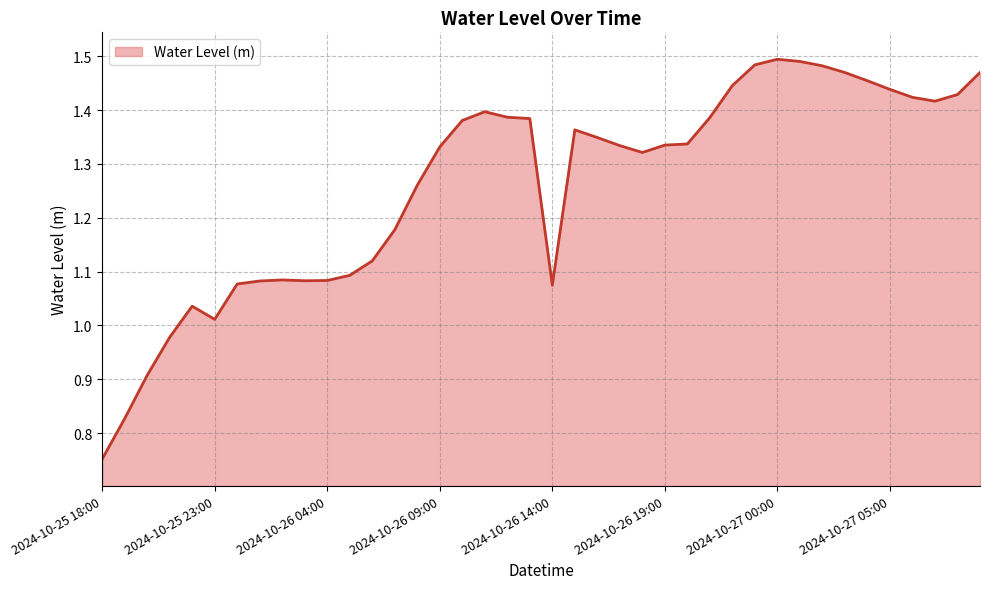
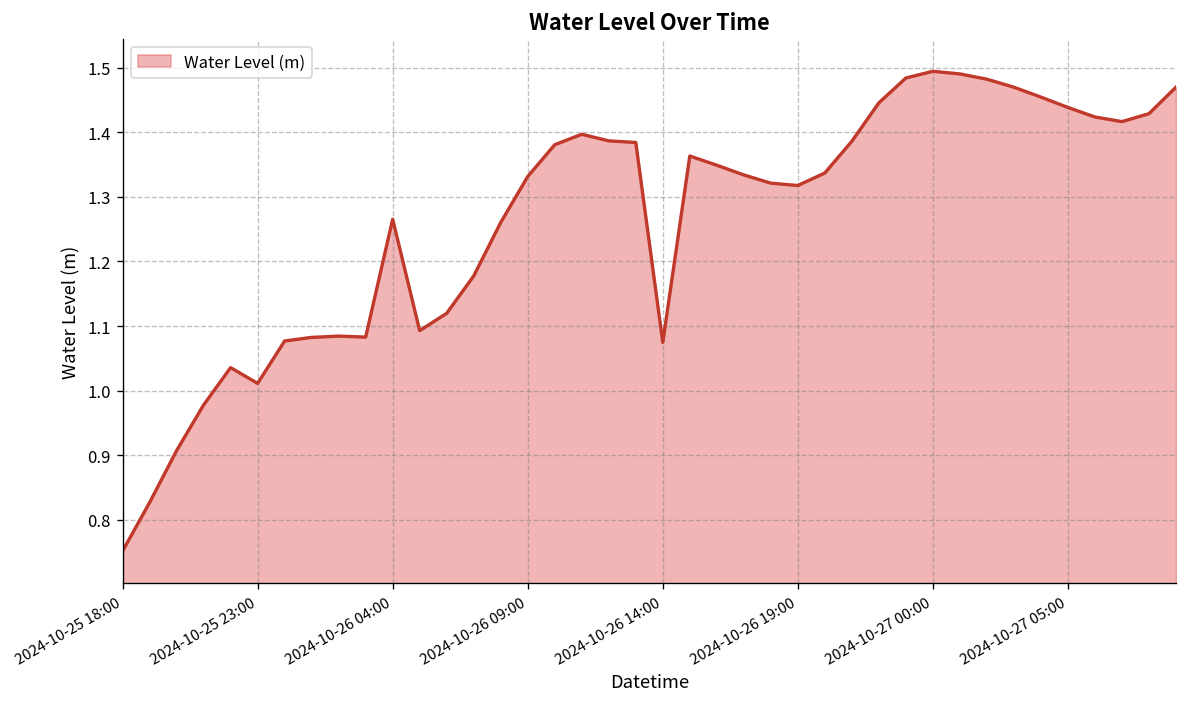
  {
    "2024-10-25 18:00": 0.75,
    "2024-10-25 23:00": 1.01,
-   "2024-10-26 04:00": 1.08,
+   "2024-10-26 04:00": 1.27,
    "2024-10-26 09:00": 1.33,
    "2024-10-26 14:00": 1.07,
-   "2024-10-26 19:00": 1.33,
+   "2024-10-26 19:00": 1.32,
    "2024-10-27 00:00": 1.49,
    "2024-10-27 05:00": 1.44
  }
